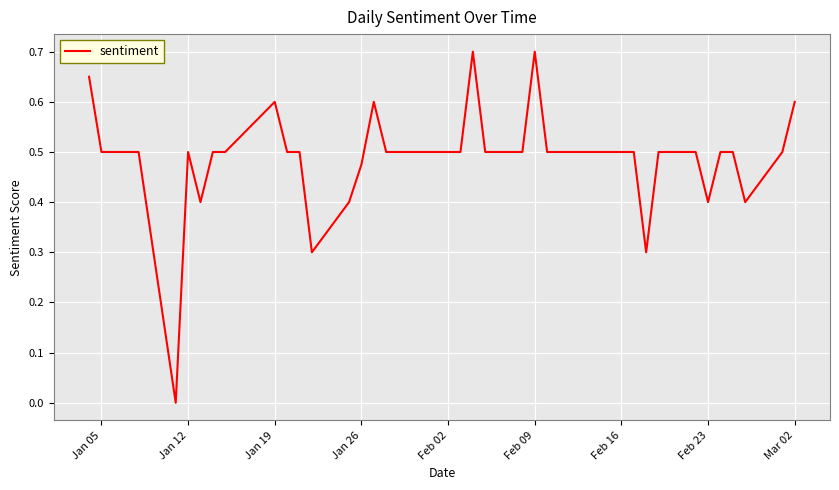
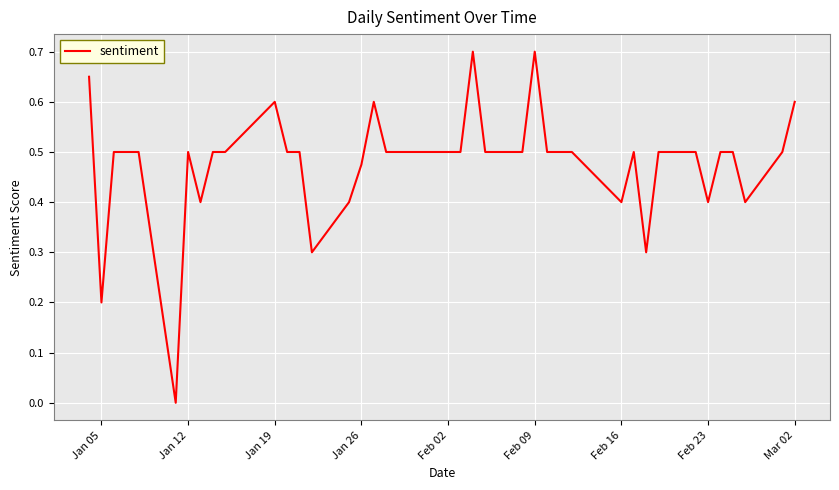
  {
-   "Jan 05": 0.5,
+   "Jan 05": 0.2,
    "Jan 12": 0.5,
    "Jan 19": 0.6,
    "Jan 26": 0.48,
    "Feb 02": 0.5,
    "Feb 09": 0.7,
-   "Feb 16": 0.5,
+   "Feb 16": 0.4,
    "Feb 23": 0.4,
    "Mar 02": 0.6
  }
